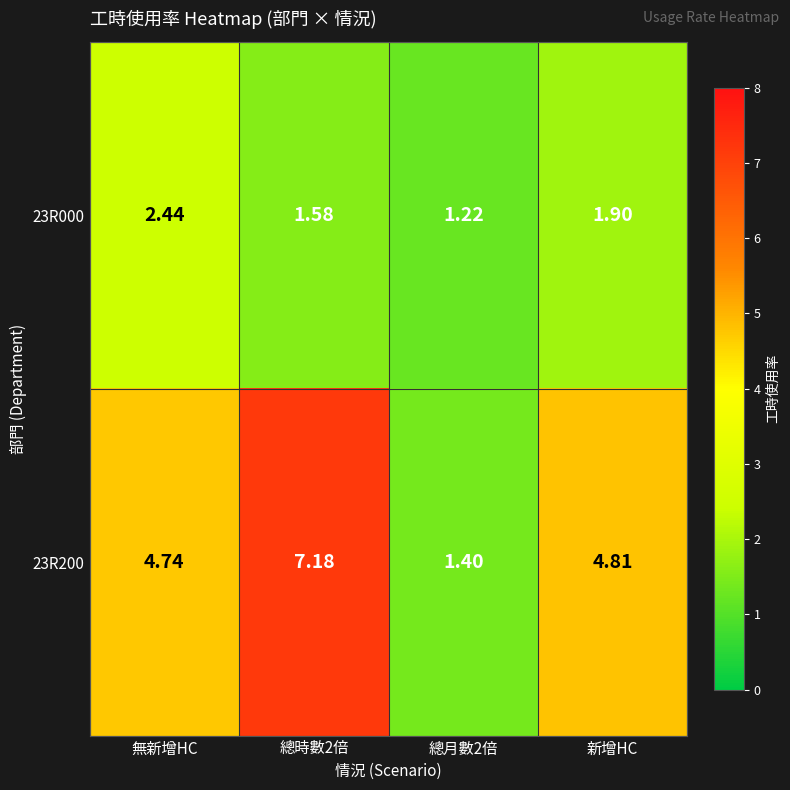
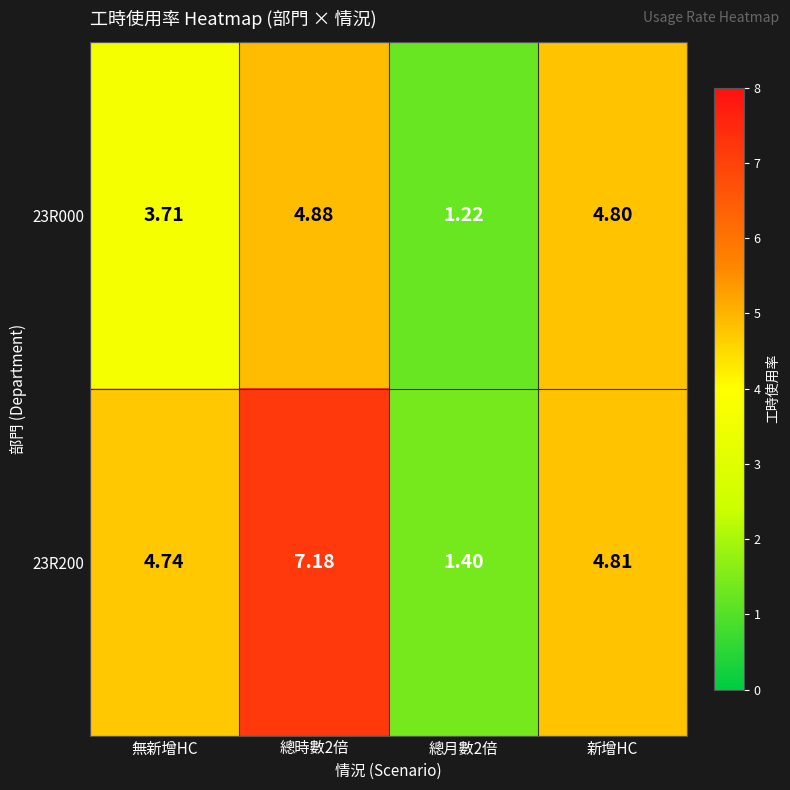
  {
    "23R000": {
-     "無新增HC": 2.44,
-     "總時數2倍": 1.58,
+     "無新增HC": 3.71,
+     "總時數2倍": 4.88,
      "總月數2倍": 1.22,
-     "新增HC": 1.90
+     "新增HC": 4.80
    },
    "23R200": {
      "無新增HC": 4.74,
      "總時數2倍": 7.18,
      "總月數2倍": 1.40,
      "新增HC": 4.81
    }
  }
